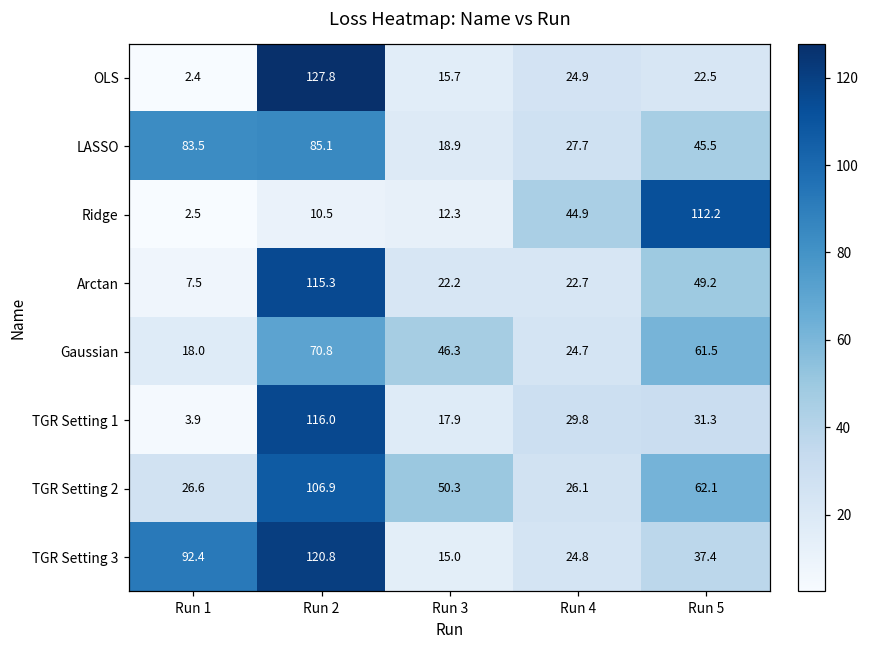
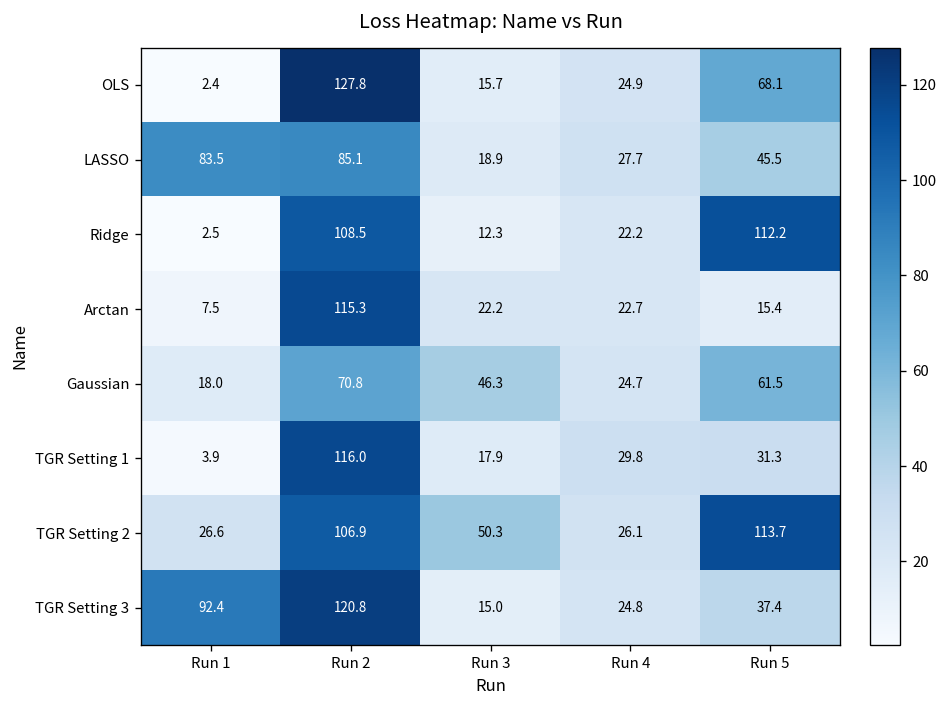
  {
    "OLS": {
      "Run 1": 2.4,
      "Run 2": 127.8,
      "Run 3": 15.7,
      "Run 4": 24.9,
-     "Run 5": 22.5
+     "Run 5": 68.1
    },
    "LASSO": {
      "Run 1": 83.5,
      "Run 2": 85.1,
      "Run 3": 18.9,
      "Run 4": 27.7,
      "Run 5": 45.5
    },
    "Ridge": {
      "Run 1": 2.5,
-     "Run 2": 10.5,
+     "Run 2": 108.5,
      "Run 3": 12.3,
-     "Run 4": 44.9,
+     "Run 4": 22.2,
      "Run 5": 112.2
    },
    "Arctan": {
      "Run 1": 7.5,
      "Run 2": 115.3,
      "Run 3": 22.2,
      "Run 4": 22.7,
-     "Run 5": 49.2
+     "Run 5": 15.4
    },
    "Gaussian": {
      "Run 1": 18.0,
      "Run 2": 70.8,
      "Run 3": 46.3,
      "Run 4": 24.7,
      "Run 5": 61.5
    },
    "TGR Setting 1": {
      "Run 1": 3.9,
      "Run 2": 116.0,
      "Run 3": 17.9,
      "Run 4": 29.8,
      "Run 5": 31.3
    },
    "TGR Setting 2": {
      "Run 1": 26.6,
      "Run 2": 106.9,
      "Run 3": 50.3,
      "Run 4": 26.1,
-     "Run 5": 62.1
+     "Run 5": 113.7
    },
    "TGR Setting 3": {
      "Run 1": 92.4,
      "Run 2": 120.8,
      "Run 3": 15.0,
      "Run 4": 24.8,
      "Run 5": 37.4
    }
  }
